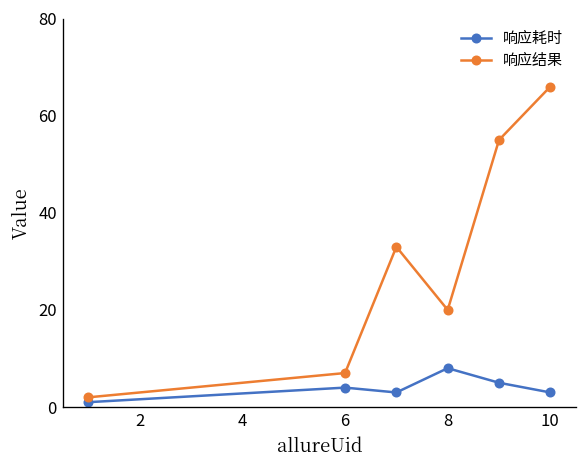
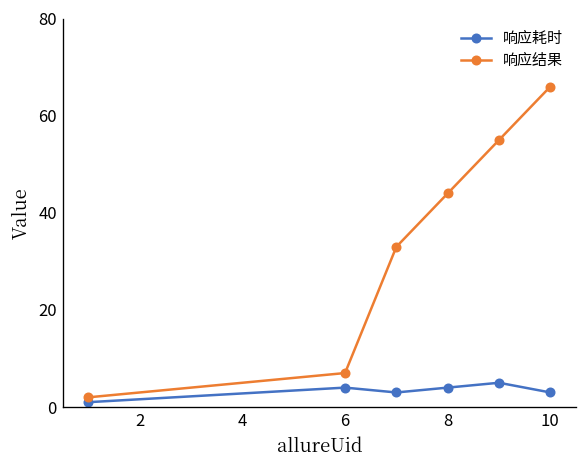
  {
    "响应耗时": {
      "6": 4,
-     "8": 8,
+     "8": 4,
      "10": 3
    },
    "响应结果": {
      "6": 7,
-     "8": 20,
+     "8": 44,
      "10": 66
    }
  }
